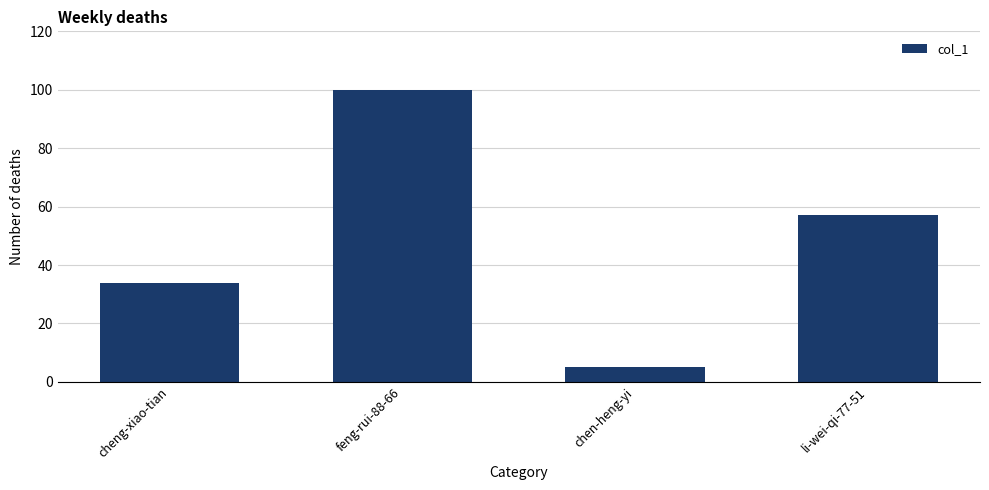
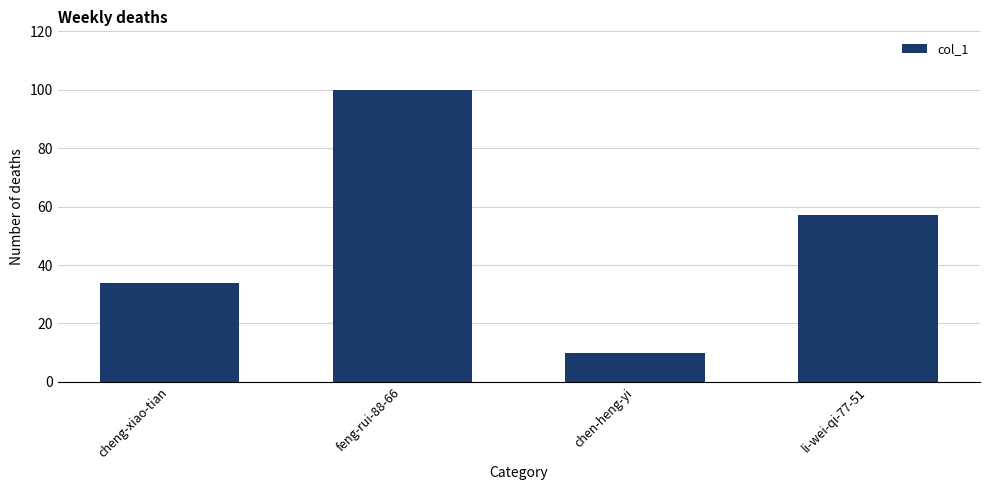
  {
    "cheng-xiao-tian": 34,
    "feng-rui-88-66": 100,
-   "chen-heng-yi": 5,
+   "chen-heng-yi": 10,
    "li-wei-qi-77-51": 57
  }
